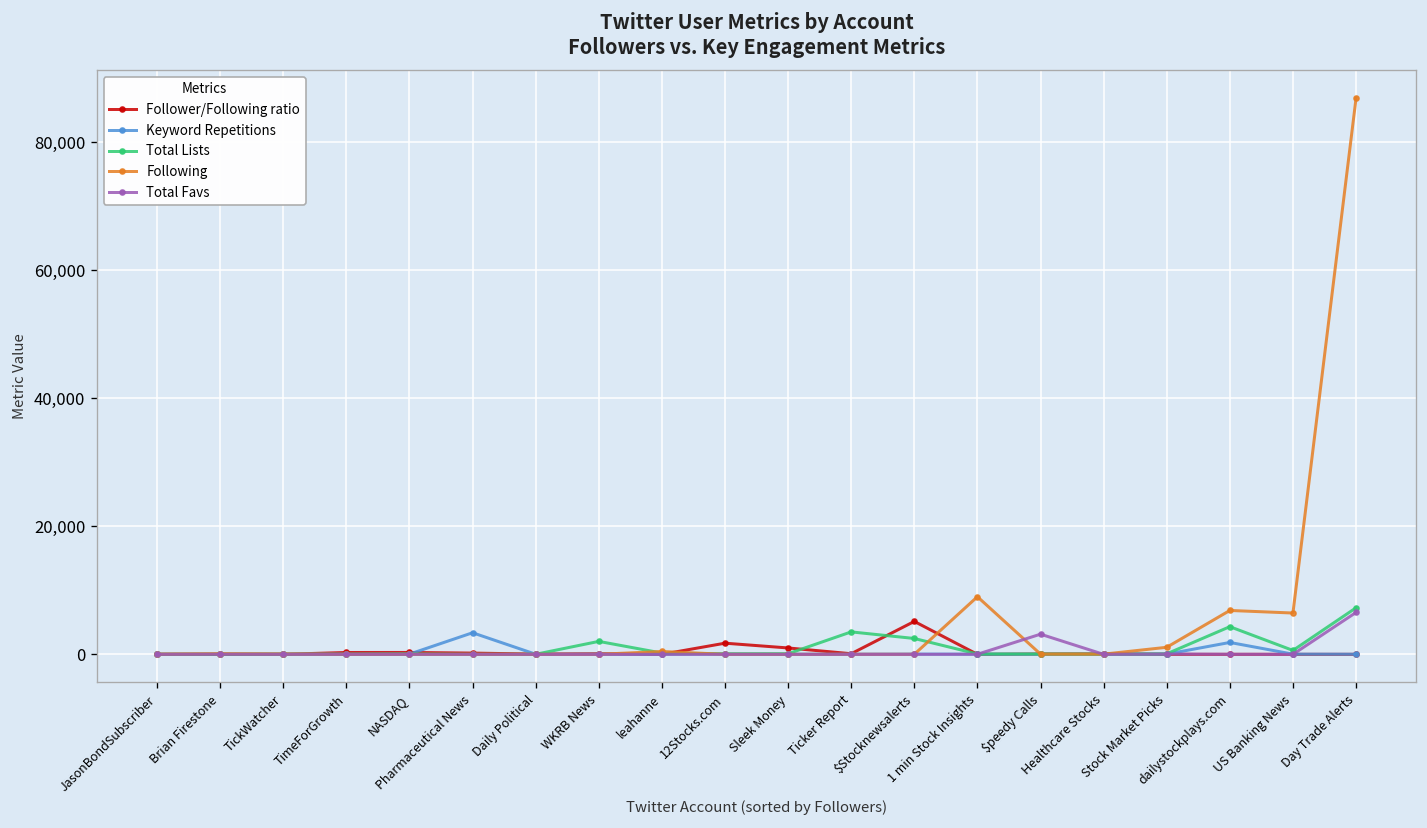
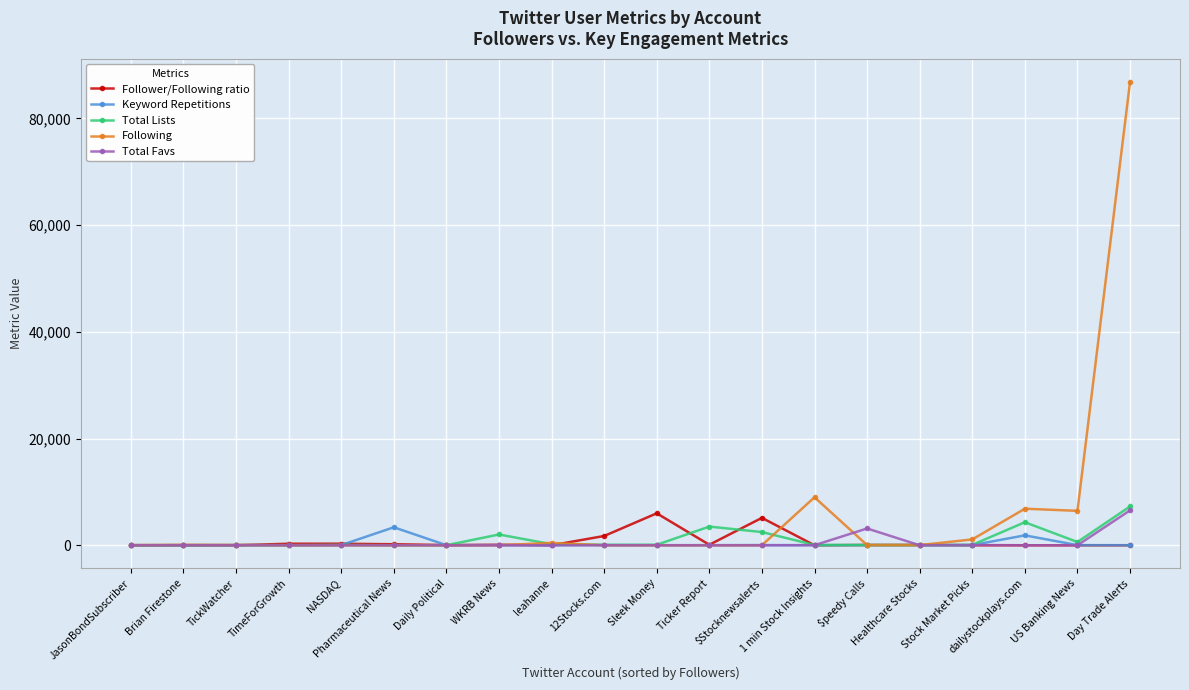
  {
    "Follower/Following ratio": {
      "12Stocks.com": "2,000",
-     "Sleek Money": "1,000",
+     "Sleek Money": "6,000",
      "$Stocknewsalerts": "5,000"
    },
    "Keyword Repetitions": {
      "Pharmaceutical News": "3,000",
      "dailystockplays.com": "2,000"
    },
    "Total Lists": {
      "WKRB News": "2,000",
      "Ticker Report": "4,000",
      "$Stocknewsalerts": "2,000",
      "dailystockplays.com": "4,000",
      "US Banking News": "1,000",
      "Day Trade Alerts": "7,000"
    },
    "Following": {
      "1 min Stock Insights": "9,000",
      "Stock Market Picks": "1,000",
      "dailystockplays.com": "7,000",
      "US Banking News": "6,000",
      "Day Trade Alerts": "87,000"
    },
    "Total Favs": {
      "$peedy Calls": "3,000",
      "Day Trade Alerts": "7,000"
    }
  }
